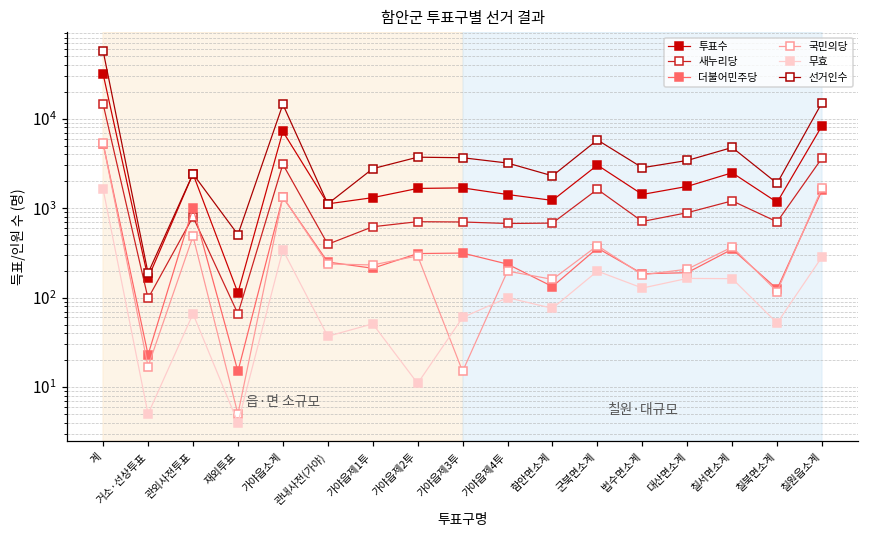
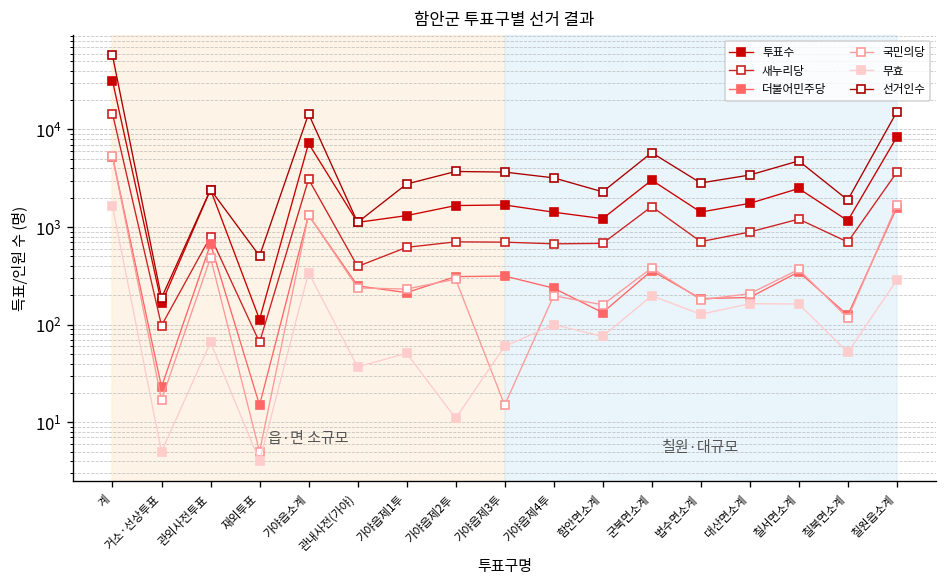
  {
    "더불어민주당": {
      "거소·선상투표": 23,
-     "관외사전투표": 1000,
+     "관외사전투표": 700,
      "재외투표": 15,
      "가야읍제1투": 210,
      "가야읍제3투": 320,
      "가야읍제4투": 240,
      "함안면소계": 130,
      "대산면소계": 190
    },
    "국민의당": {
      "거소·선상투표": 17,
      "관외사전투표": 500,
      "재외투표": 5,
      "가야읍제1투": 230,
      "가야읍제3투": 15,
      "가야읍제4투": 200,
      "함안면소계": 160,
      "대산면소계": 210
    },
    "무효": {
      "계": 1600,
      "거소·선상투표": 5,
      "관외사전투표": 70,
      "재외투표": 4,
      "가야읍소계": 340,
      "관내사전(가야)": 40,
      "가야읍제1투": 50,
      "가야읍제2투": 11,
      "가야읍제3투": 60,
      "가야읍제4투": 100,
      "함안면소계": 80,
      "군북면소계": 200,
      "법수면소계": 130,
      "대산면소계": 160,
      "칠서면소계": 160,
      "칠북면소계": 50,
      "칠원읍소계": 290
    }
  }
